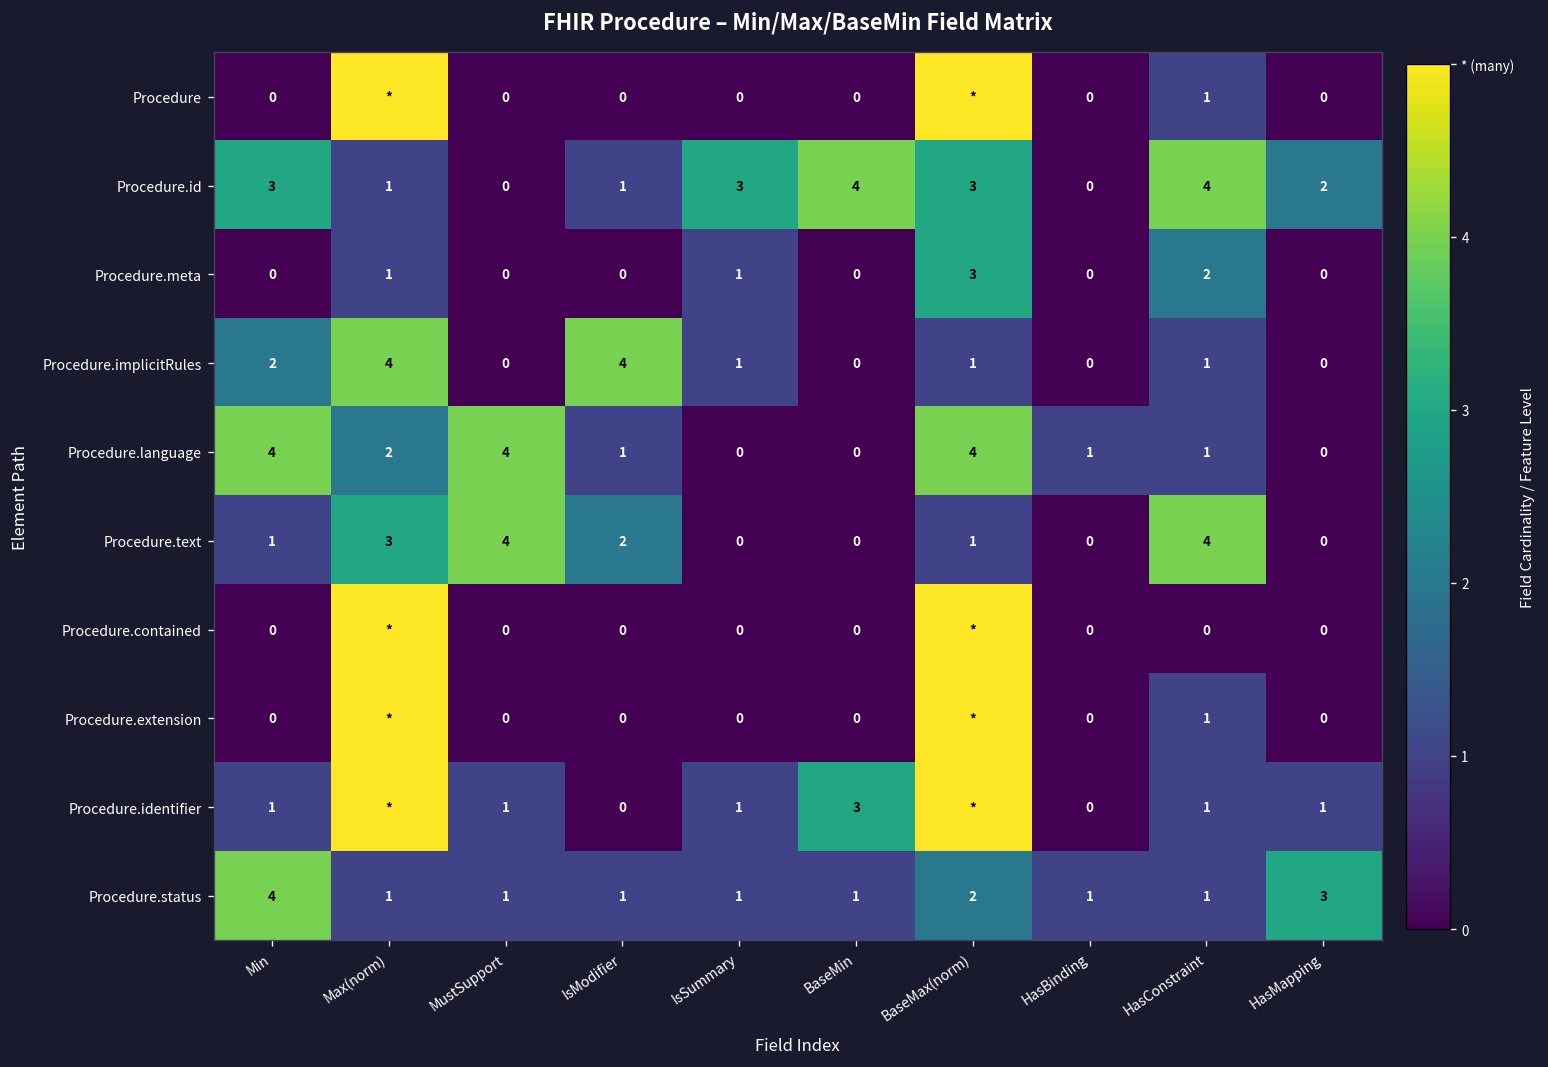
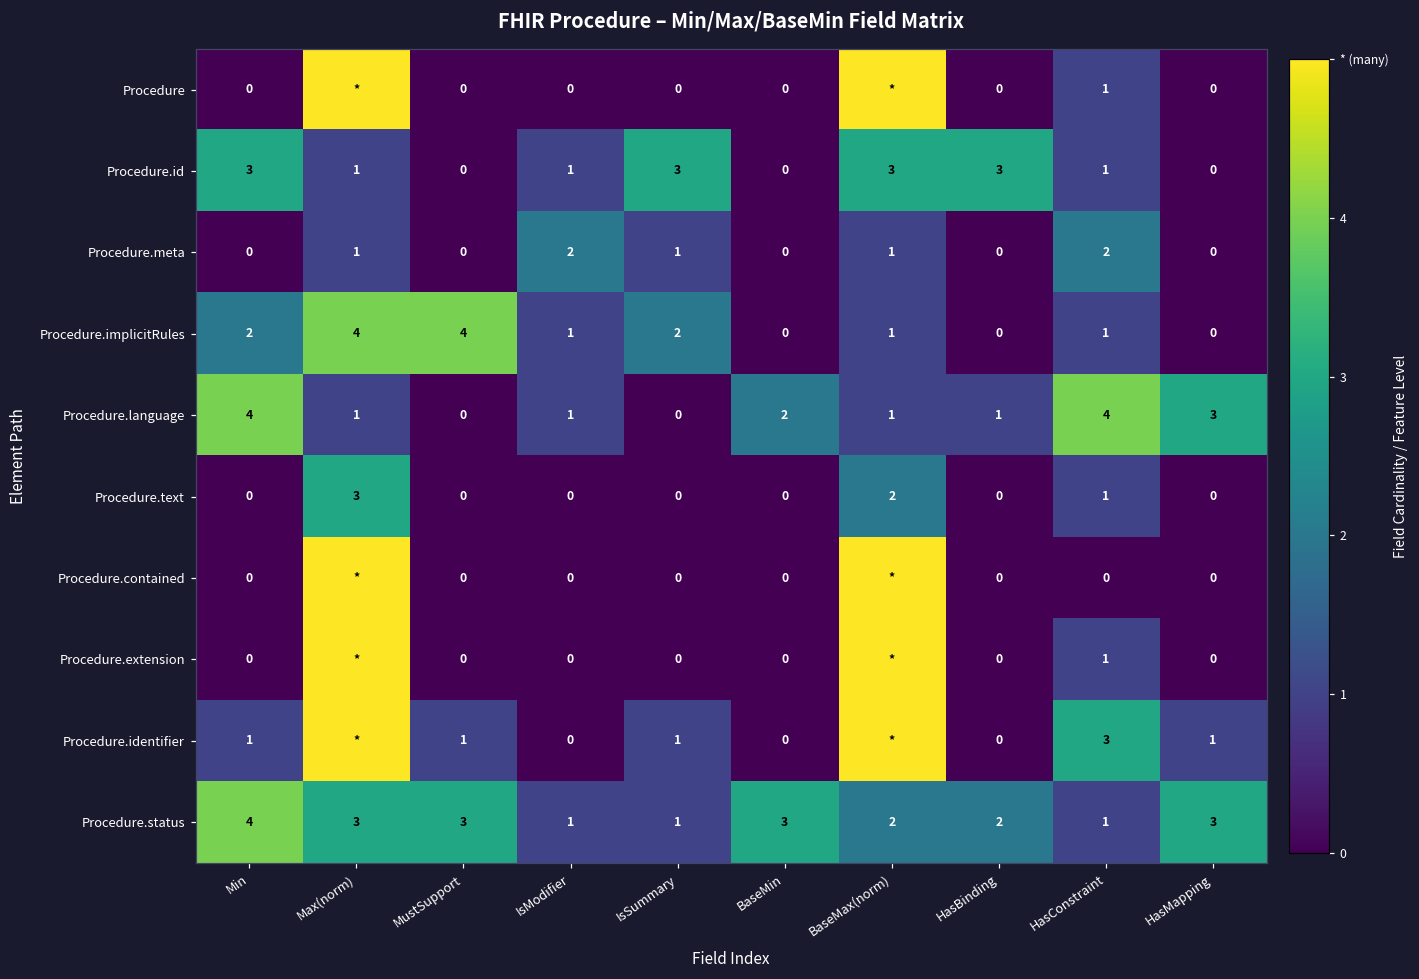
  {
    "Procedure": {
      "Min": 0,
      "MustSupport": 0,
      "IsModifier": 0,
      "IsSummary": 0,
      "BaseMin": 0,
      "HasBinding": 0,
      "HasConstraint": 1,
      "HasMapping": 0
    },
    "Procedure.id": {
      "Min": 3,
      "Max(norm)": 1,
      "MustSupport": 0,
      "IsModifier": 1,
      "IsSummary": 3,
-     "BaseMin": 4,
+     "BaseMin": 0,
      "BaseMax(norm)": 3,
-     "HasBinding": 0,
-     "HasConstraint": 4,
-     "HasMapping": 2
+     "HasBinding": 3,
+     "HasConstraint": 1,
+     "HasMapping": 0
    },
    "Procedure.meta": {
      "Min": 0,
      "Max(norm)": 1,
      "MustSupport": 0,
-     "IsModifier": 0,
+     "IsModifier": 2,
      "IsSummary": 1,
      "BaseMin": 0,
-     "BaseMax(norm)": 3,
+     "BaseMax(norm)": 1,
      "HasBinding": 0,
      "HasConstraint": 2,
      "HasMapping": 0
    },
    "Procedure.implicitRules": {
      "Min": 2,
      "Max(norm)": 4,
-     "MustSupport": 0,
-     "IsModifier": 4,
-     "IsSummary": 1,
+     "MustSupport": 4,
+     "IsModifier": 1,
+     "IsSummary": 2,
      "BaseMin": 0,
      "BaseMax(norm)": 1,
      "HasBinding": 0,
      "HasConstraint": 1,
      "HasMapping": 0
    },
    "Procedure.language": {
      "Min": 4,
-     "Max(norm)": 2,
-     "MustSupport": 4,
+     "Max(norm)": 1,
+     "MustSupport": 0,
      "IsModifier": 1,
      "IsSummary": 0,
-     "BaseMin": 0,
-     "BaseMax(norm)": 4,
+     "BaseMin": 2,
+     "BaseMax(norm)": 1,
      "HasBinding": 1,
-     "HasConstraint": 1,
-     "HasMapping": 0
+     "HasConstraint": 4,
+     "HasMapping": 3
    },
    "Procedure.text": {
-     "Min": 1,
+     "Min": 0,
      "Max(norm)": 3,
-     "MustSupport": 4,
-     "IsModifier": 2,
+     "MustSupport": 0,
+     "IsModifier": 0,
      "IsSummary": 0,
      "BaseMin": 0,
-     "BaseMax(norm)": 1,
+     "BaseMax(norm)": 2,
      "HasBinding": 0,
-     "HasConstraint": 4,
+     "HasConstraint": 1,
      "HasMapping": 0
    },
    "Procedure.contained": {
      "Min": 0,
      "MustSupport": 0,
      "IsModifier": 0,
      "IsSummary": 0,
      "BaseMin": 0,
      "HasBinding": 0,
      "HasConstraint": 0,
      "HasMapping": 0
    },
    "Procedure.extension": {
      "Min": 0,
      "MustSupport": 0,
      "IsModifier": 0,
      "IsSummary": 0,
      "BaseMin": 0,
      "HasBinding": 0,
      "HasConstraint": 1,
      "HasMapping": 0
    },
    "Procedure.identifier": {
      "Min": 1,
      "MustSupport": 1,
      "IsModifier": 0,
      "IsSummary": 1,
-     "BaseMin": 3,
+     "BaseMin": 0,
      "HasBinding": 0,
-     "HasConstraint": 1,
+     "HasConstraint": 3,
      "HasMapping": 1
    },
    "Procedure.status": {
      "Min": 4,
-     "Max(norm)": 1,
-     "MustSupport": 1,
+     "Max(norm)": 3,
+     "MustSupport": 3,
      "IsModifier": 1,
      "IsSummary": 1,
-     "BaseMin": 1,
+     "BaseMin": 3,
      "BaseMax(norm)": 2,
-     "HasBinding": 1,
+     "HasBinding": 2,
      "HasConstraint": 1,
      "HasMapping": 3
    }
  }
